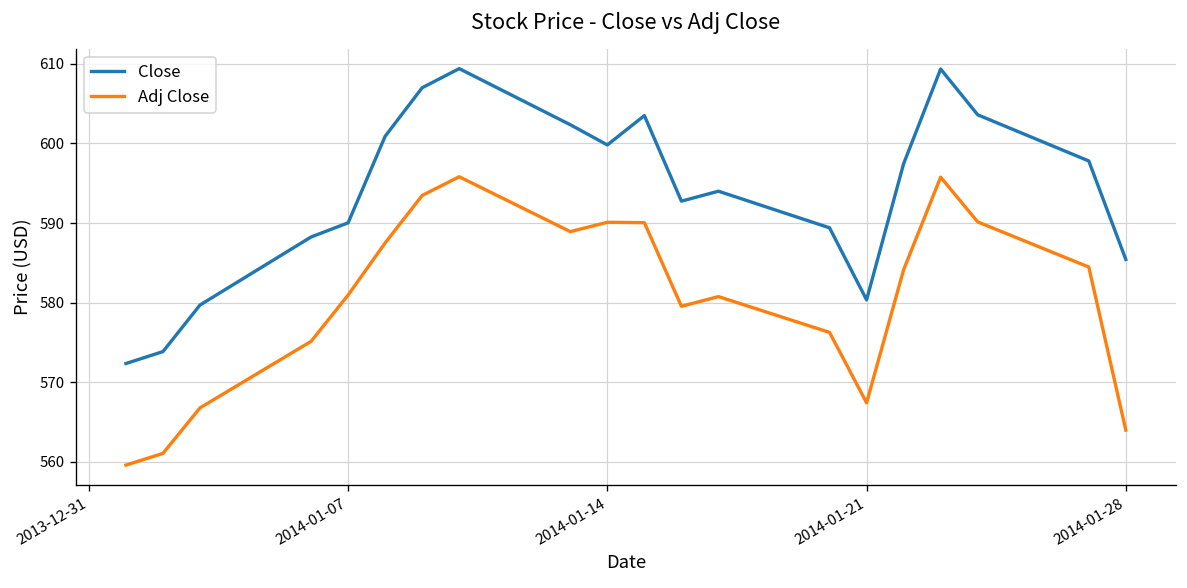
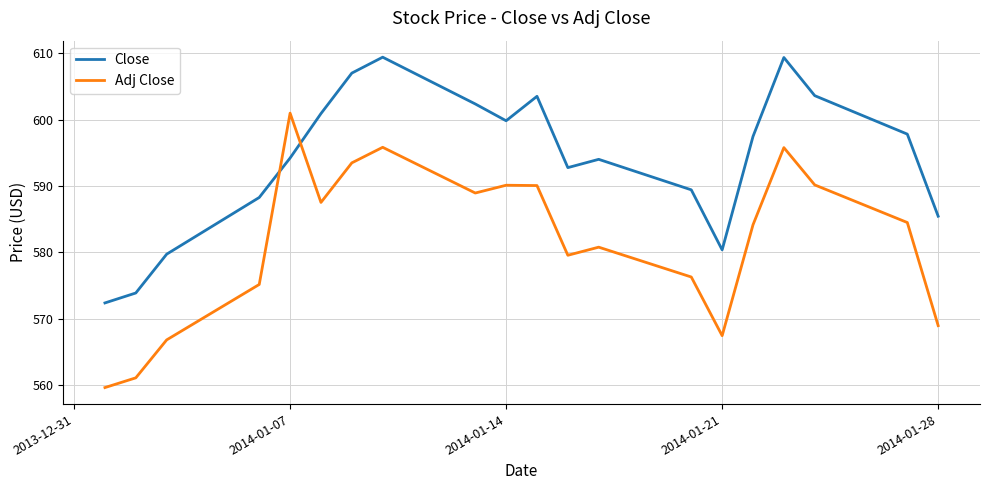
  {
    "Close": {
-     "2014-01-07": 590,
+     "2014-01-07": 594,
      "2014-01-14": 600,
      "2014-01-21": 580,
      "2014-01-28": 585
    },
    "Adj Close": {
-     "2014-01-07": 581,
+     "2014-01-07": 601,
      "2014-01-14": 590,
      "2014-01-21": 567,
-     "2014-01-28": 564
+     "2014-01-28": 569
    }
  }
